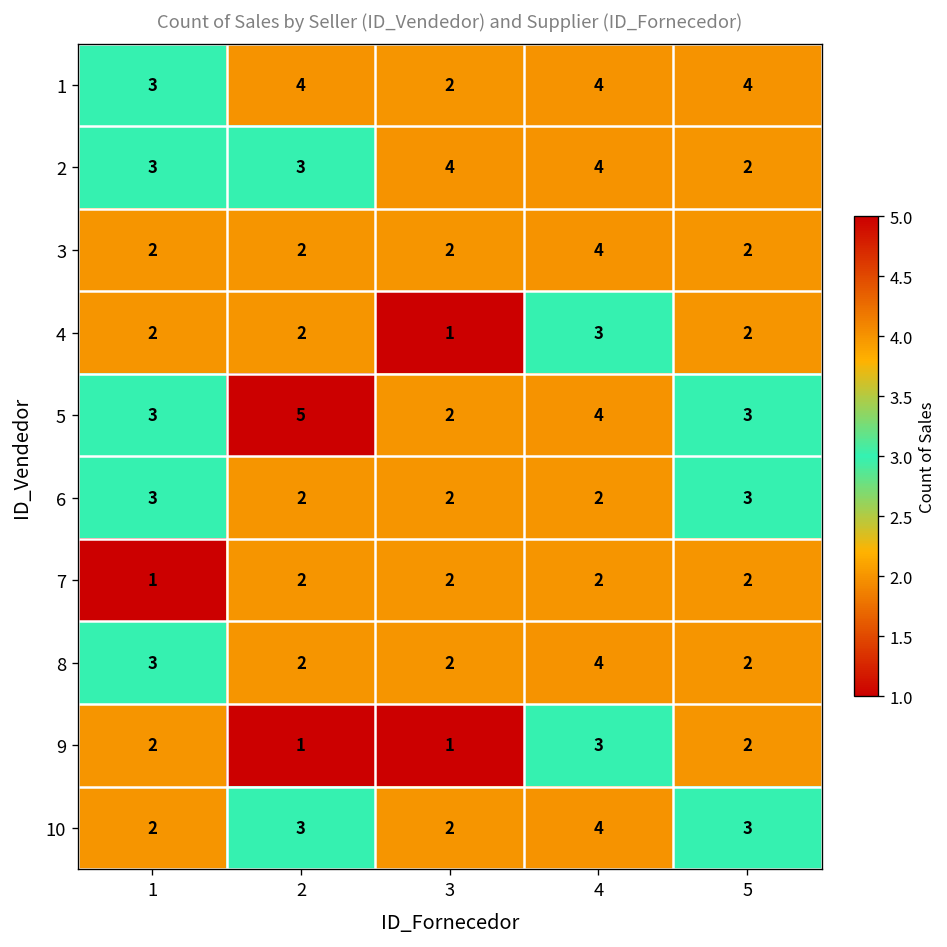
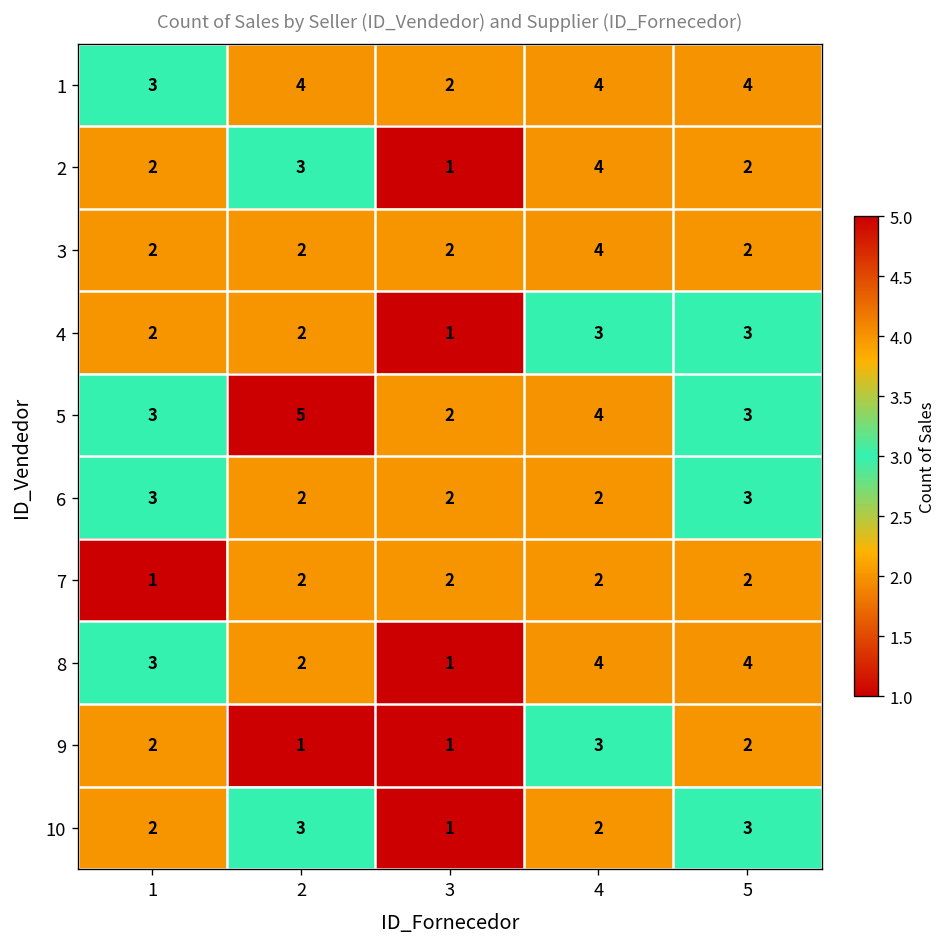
  {
    "1": {
      "1": 3,
      "2": 4,
      "3": 2,
      "4": 4,
      "5": 4
    },
    "2": {
-     "1": 3,
+     "1": 2,
      "2": 3,
-     "3": 4,
+     "3": 1,
      "4": 4,
      "5": 2
    },
    "3": {
      "1": 2,
      "2": 2,
      "3": 2,
      "4": 4,
      "5": 2
    },
    "4": {
      "1": 2,
      "2": 2,
      "3": 1,
      "4": 3,
-     "5": 2
+     "5": 3
    },
    "5": {
      "1": 3,
      "2": 5,
      "3": 2,
      "4": 4,
      "5": 3
    },
    "6": {
      "1": 3,
      "2": 2,
      "3": 2,
      "4": 2,
      "5": 3
    },
    "7": {
      "1": 1,
      "2": 2,
      "3": 2,
      "4": 2,
      "5": 2
    },
    "8": {
      "1": 3,
      "2": 2,
-     "3": 2,
+     "3": 1,
      "4": 4,
-     "5": 2
+     "5": 4
    },
    "9": {
      "1": 2,
      "2": 1,
      "3": 1,
      "4": 3,
      "5": 2
    },
    "10": {
      "1": 2,
      "2": 3,
-     "3": 2,
-     "4": 4,
+     "3": 1,
+     "4": 2,
      "5": 3
    }
  }
